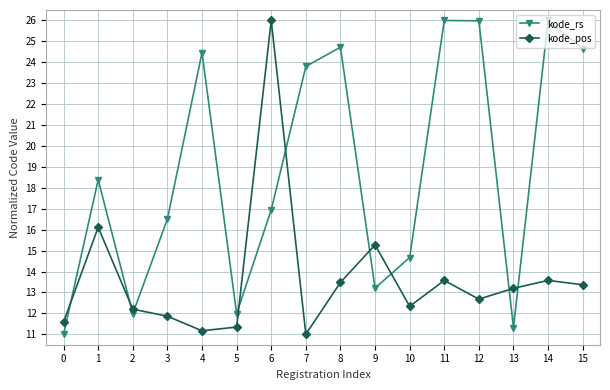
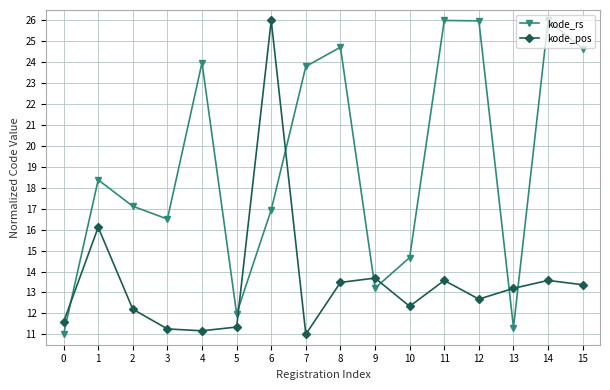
  {
    "kode_rs": {
      "0": 11.0,
      "1": 18.4,
-     "2": 12.0,
+     "2": 17.1,
      "3": 16.5,
-     "4": 24.5,
+     "4": 24.0,
      "5": 12.0,
      "6": 16.9,
      "7": 23.8,
      "8": 24.7,
      "9": 13.2,
      "10": 14.7,
      "11": 26.0,
      "12": 26.0,
      "13": 11.3,
      "15": 24.7
    },
    "kode_pos": {
      "0": 11.6,
      "1": 16.1,
      "2": 12.2,
-     "3": 11.9,
+     "3": 11.3,
      "4": 11.2,
      "5": 11.3,
      "6": 26.0,
      "7": 11.0,
      "8": 13.5,
-     "9": 15.3,
+     "9": 13.7,
      "10": 12.3,
      "11": 13.6,
      "12": 12.7,
      "13": 13.2,
      "14": 13.6,
      "15": 13.4
    }
  }
